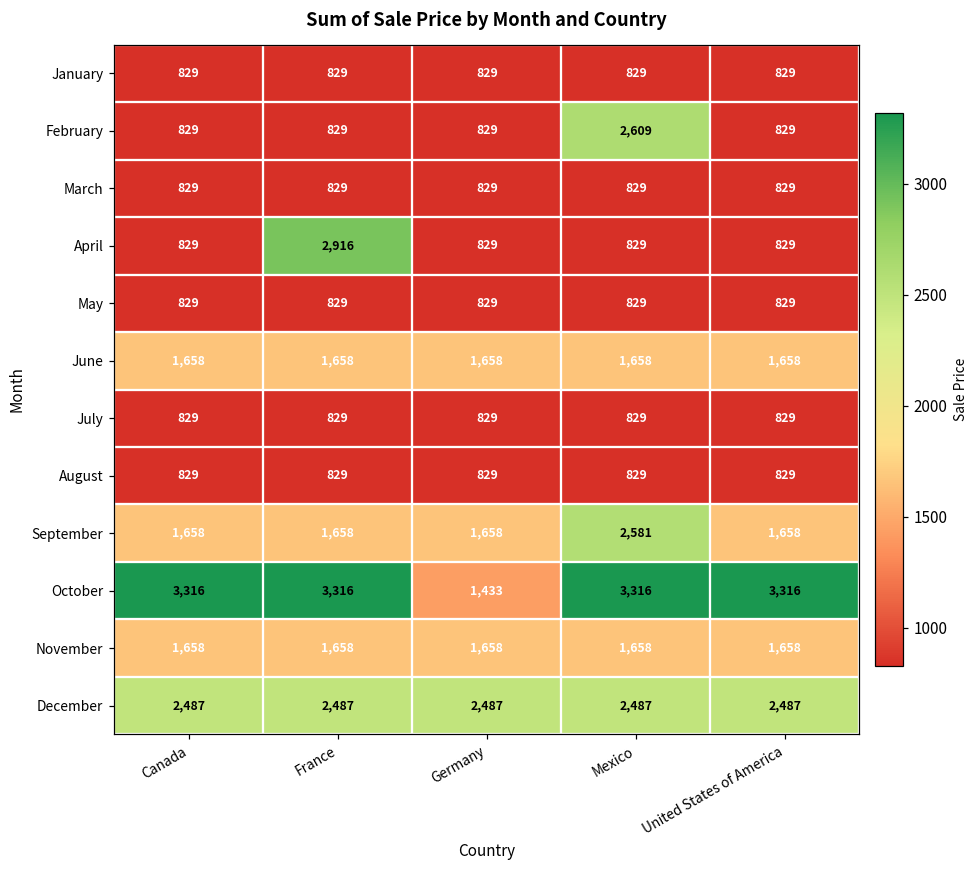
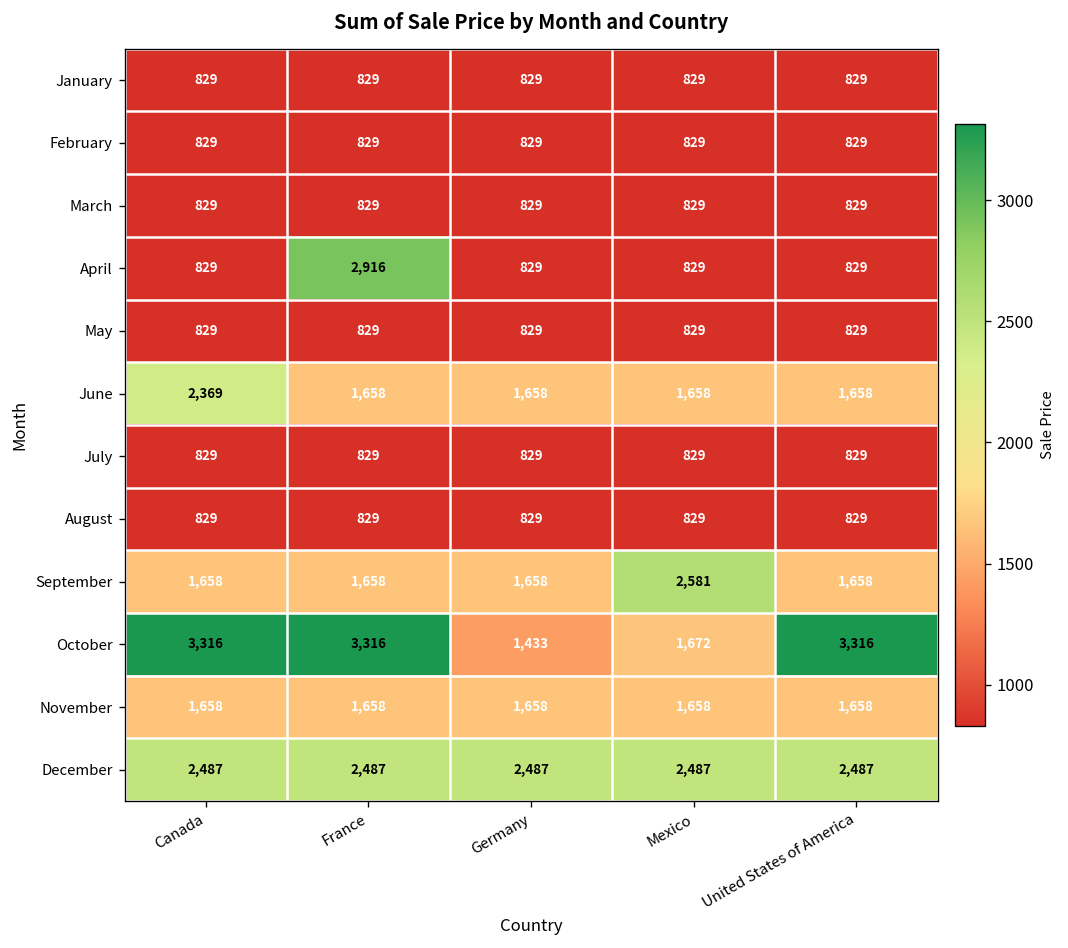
  {
    "January": {
      "Canada": "829",
      "France": "829",
      "Germany": "829",
      "Mexico": "829",
      "United States of America": "829"
    },
    "February": {
      "Canada": "829",
      "France": "829",
      "Germany": "829",
-     "Mexico": "2,609",
+     "Mexico": "829",
      "United States of America": "829"
    },
    "March": {
      "Canada": "829",
      "France": "829",
      "Germany": "829",
      "Mexico": "829",
      "United States of America": "829"
    },
    "April": {
      "Canada": "829",
      "France": "2,916",
      "Germany": "829",
      "Mexico": "829",
      "United States of America": "829"
    },
    "May": {
      "Canada": "829",
      "France": "829",
      "Germany": "829",
      "Mexico": "829",
      "United States of America": "829"
    },
    "June": {
-     "Canada": "1,658",
+     "Canada": "2,369",
      "France": "1,658",
      "Germany": "1,658",
      "Mexico": "1,658",
      "United States of America": "1,658"
    },
    "July": {
      "Canada": "829",
      "France": "829",
      "Germany": "829",
      "Mexico": "829",
      "United States of America": "829"
    },
    "August": {
      "Canada": "829",
      "France": "829",
      "Germany": "829",
      "Mexico": "829",
      "United States of America": "829"
    },
    "September": {
      "Canada": "1,658",
      "France": "1,658",
      "Germany": "1,658",
      "Mexico": "2,581",
      "United States of America": "1,658"
    },
    "October": {
      "Canada": "3,316",
      "France": "3,316",
      "Germany": "1,433",
-     "Mexico": "3,316",
+     "Mexico": "1,672",
      "United States of America": "3,316"
    },
    "November": {
      "Canada": "1,658",
      "France": "1,658",
      "Germany": "1,658",
      "Mexico": "1,658",
      "United States of America": "1,658"
    },
    "December": {
      "Canada": "2,487",
      "France": "2,487",
      "Germany": "2,487",
      "Mexico": "2,487",
      "United States of America": "2,487"
    }
  }
